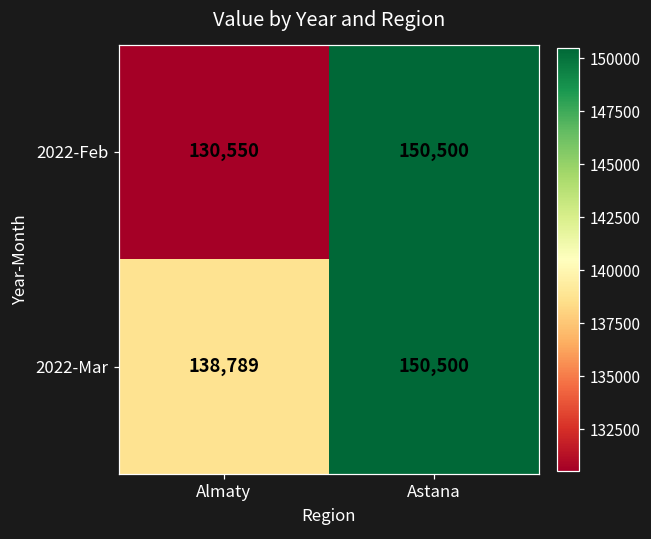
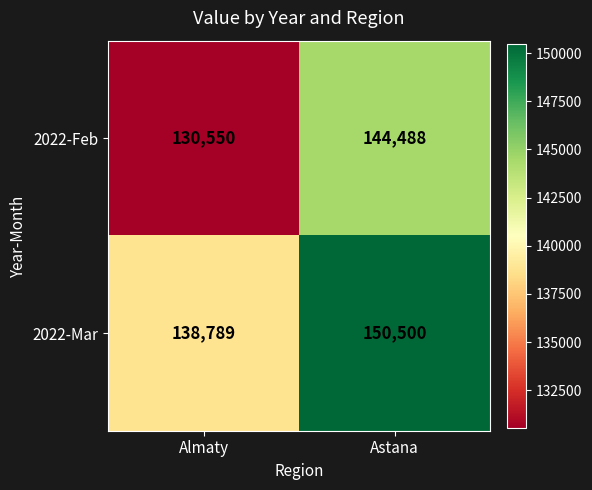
  {
    "2022-Feb": {
      "Almaty": "130,550",
-     "Astana": "150,500"
+     "Astana": "144,488"
    },
    "2022-Mar": {
      "Almaty": "138,789",
      "Astana": "150,500"
    }
  }
